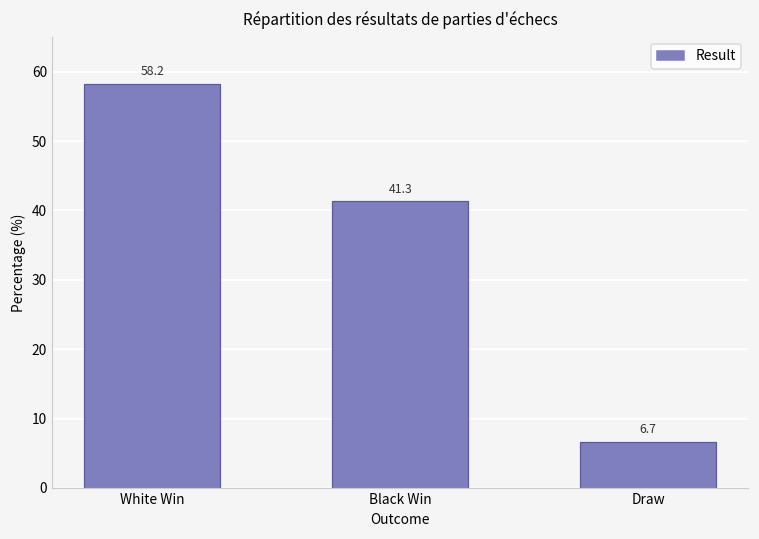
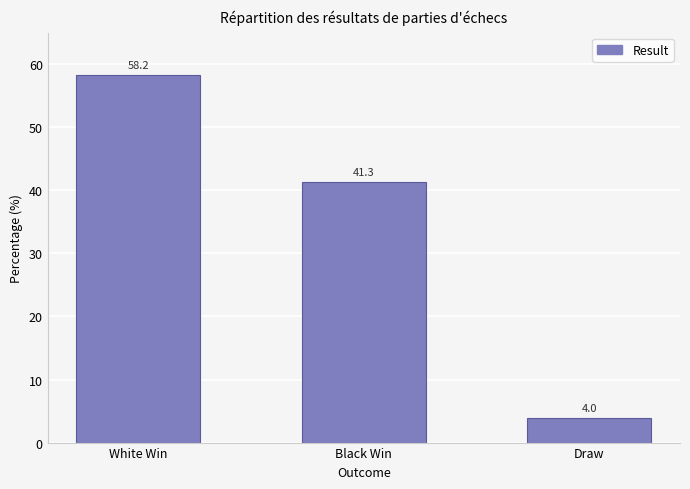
  {
    "White Win": 58.2,
    "Black Win": 41.3,
-   "Draw": 6.7
+   "Draw": 4.0
  }
